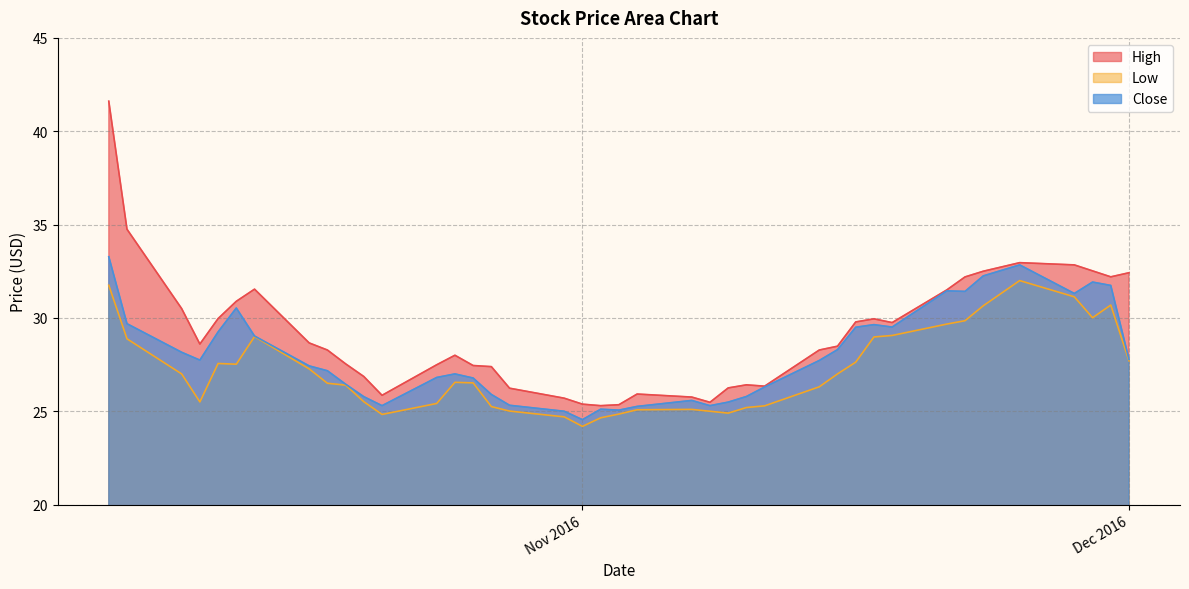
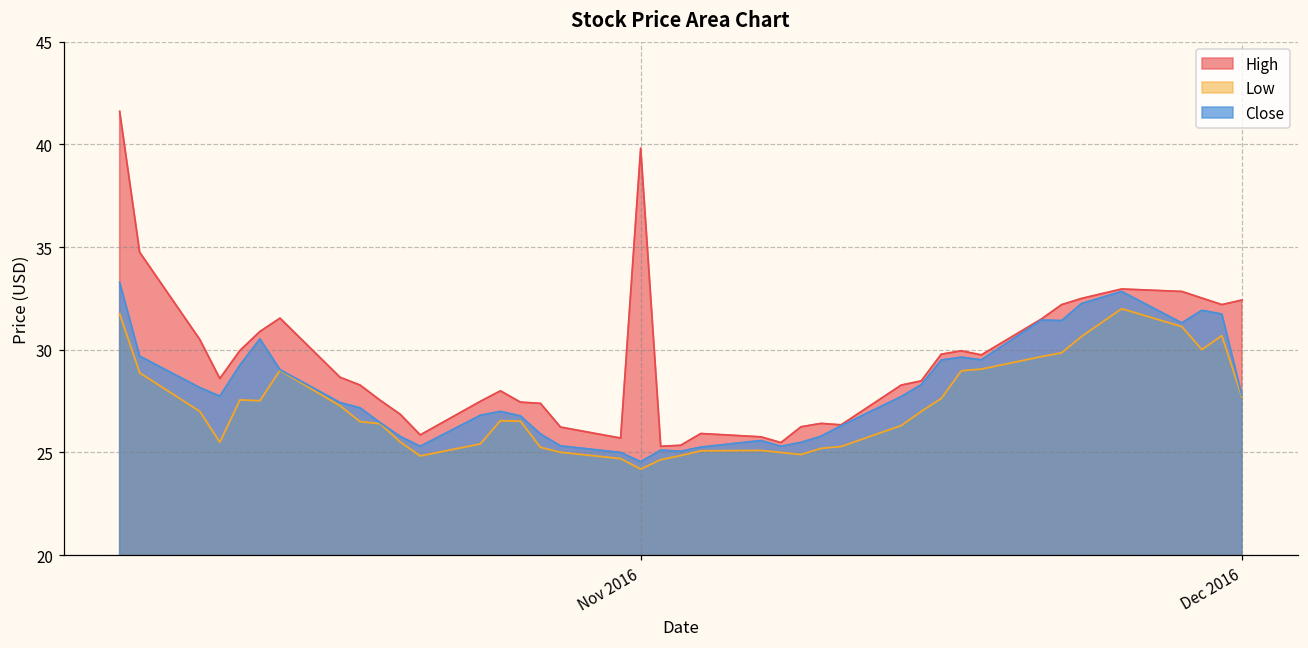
  {
    "High": {
-     "Nov 2016": 25.4,
+     "Nov 2016": 39.8,
      "Dec 2016": 32.4
    },
    "Low": {
      "Nov 2016": 24.2
    },
    "Close": {
      "Nov 2016": 24.6
    }
  }
